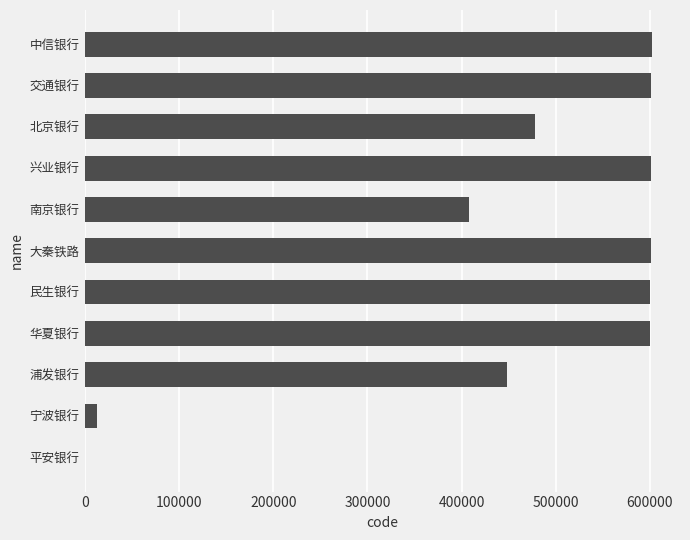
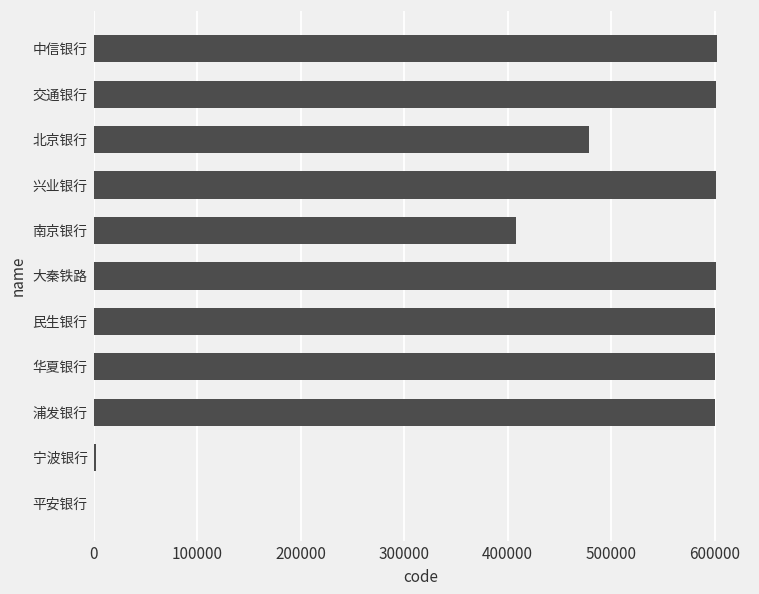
  {
    "中信银行": 600000,
    "交通银行": 600000,
    "北京银行": 480000,
    "兴业银行": 600000,
    "南京银行": 410000,
    "大秦铁路": 600000,
    "民生银行": 600000,
    "华夏银行": 600000,
-   "浦发银行": 450000,
-   "宁波银行": 10000
+   "浦发银行": 600000,
+   "宁波银行": 0
  }
